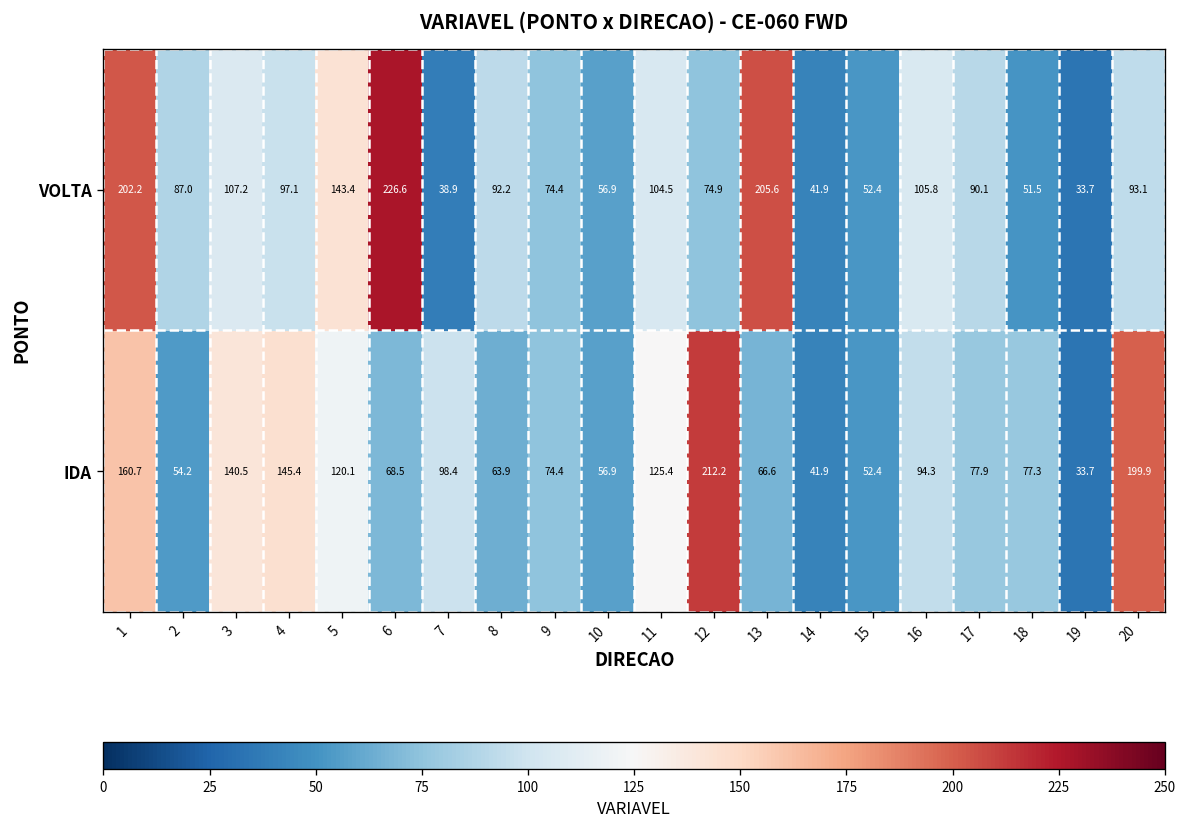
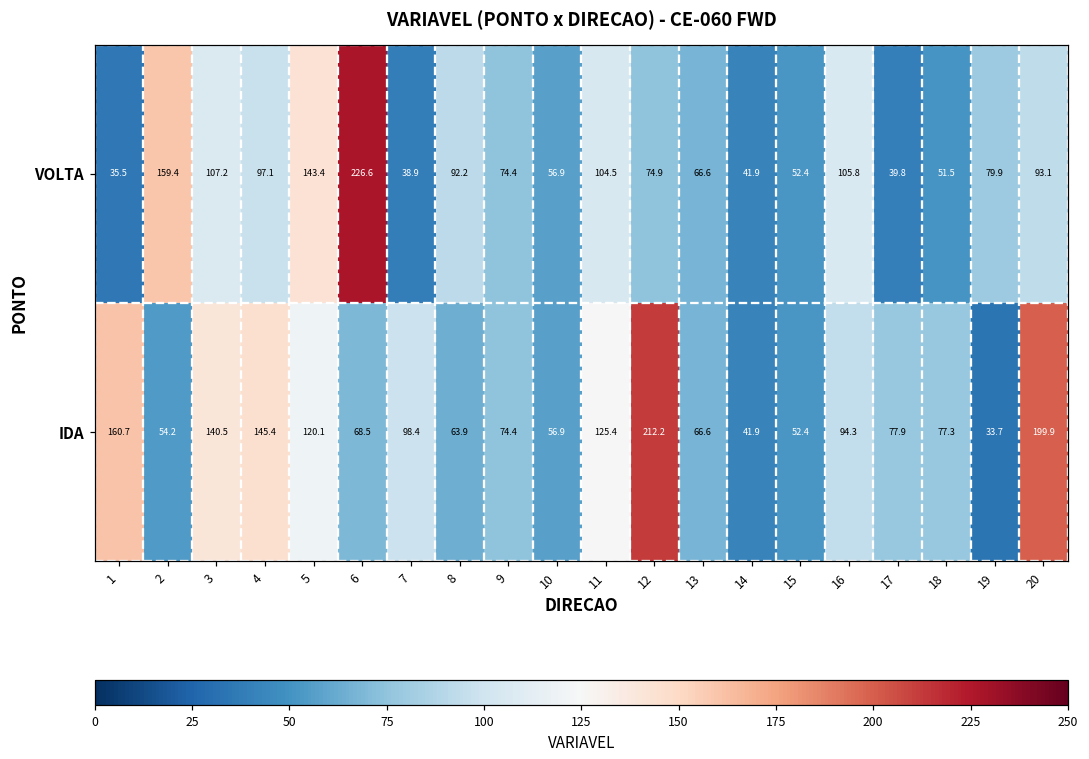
  {
    "VOLTA": {
-     "1": 202.2,
-     "2": 87.0,
+     "1": 35.5,
+     "2": 159.4,
      "3": 107.2,
      "4": 97.1,
      "5": 143.4,
      "6": 226.6,
      "7": 38.9,
      "8": 92.2,
      "9": 74.4,
      "10": 56.9,
      "11": 104.5,
      "12": 74.9,
-     "13": 205.6,
+     "13": 66.6,
      "14": 41.9,
      "15": 52.4,
      "16": 105.8,
-     "17": 90.1,
+     "17": 39.8,
      "18": 51.5,
-     "19": 33.7,
+     "19": 79.9,
      "20": 93.1
    },
    "IDA": {
      "1": 160.7,
      "2": 54.2,
      "3": 140.5,
      "4": 145.4,
      "5": 120.1,
      "6": 68.5,
      "7": 98.4,
      "8": 63.9,
      "9": 74.4,
      "10": 56.9,
      "11": 125.4,
      "12": 212.2,
      "13": 66.6,
      "14": 41.9,
      "15": 52.4,
      "16": 94.3,
      "17": 77.9,
      "18": 77.3,
      "19": 33.7,
      "20": 199.9
    }
  }
